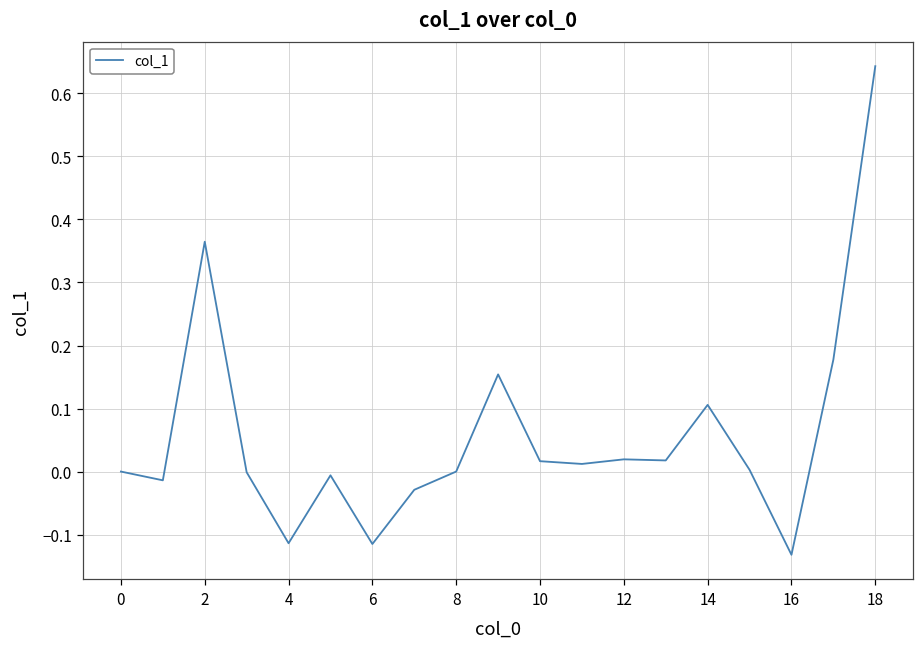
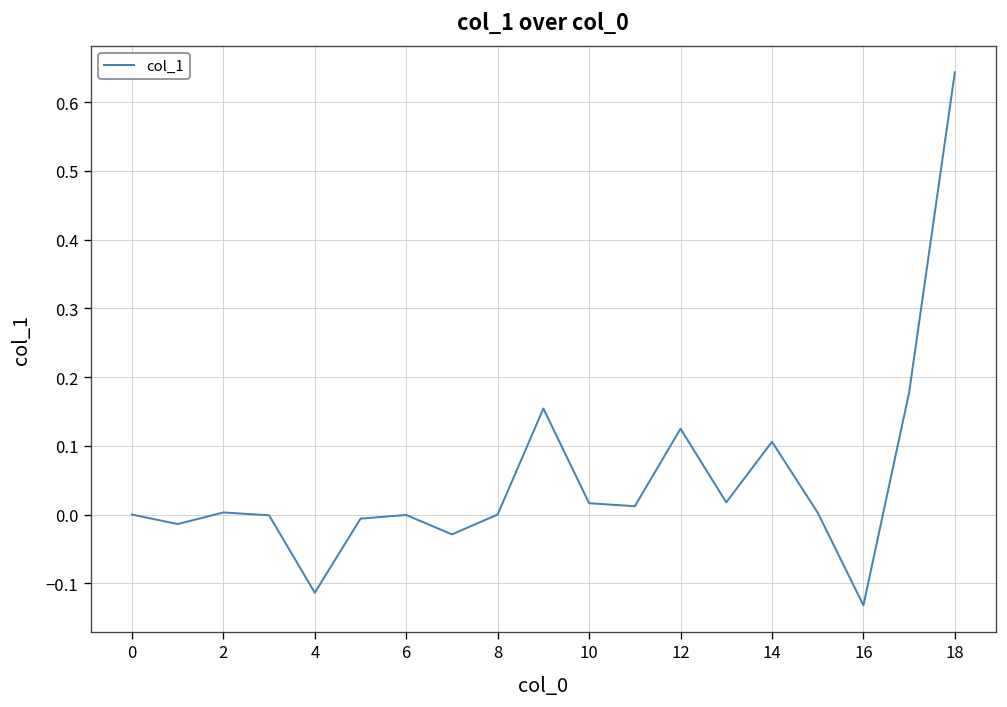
  {
    "0": 0.00,
-   "2": 0.36,
+   "2": 0.00,
    "4": -0.11,
-   "6": -0.11,
+   "6": 0.00,
    "8": 0.00,
    "10": 0.02,
-   "12": 0.02,
+   "12": 0.12,
    "14": 0.11,
    "16": -0.13,
    "18": 0.64
  }
